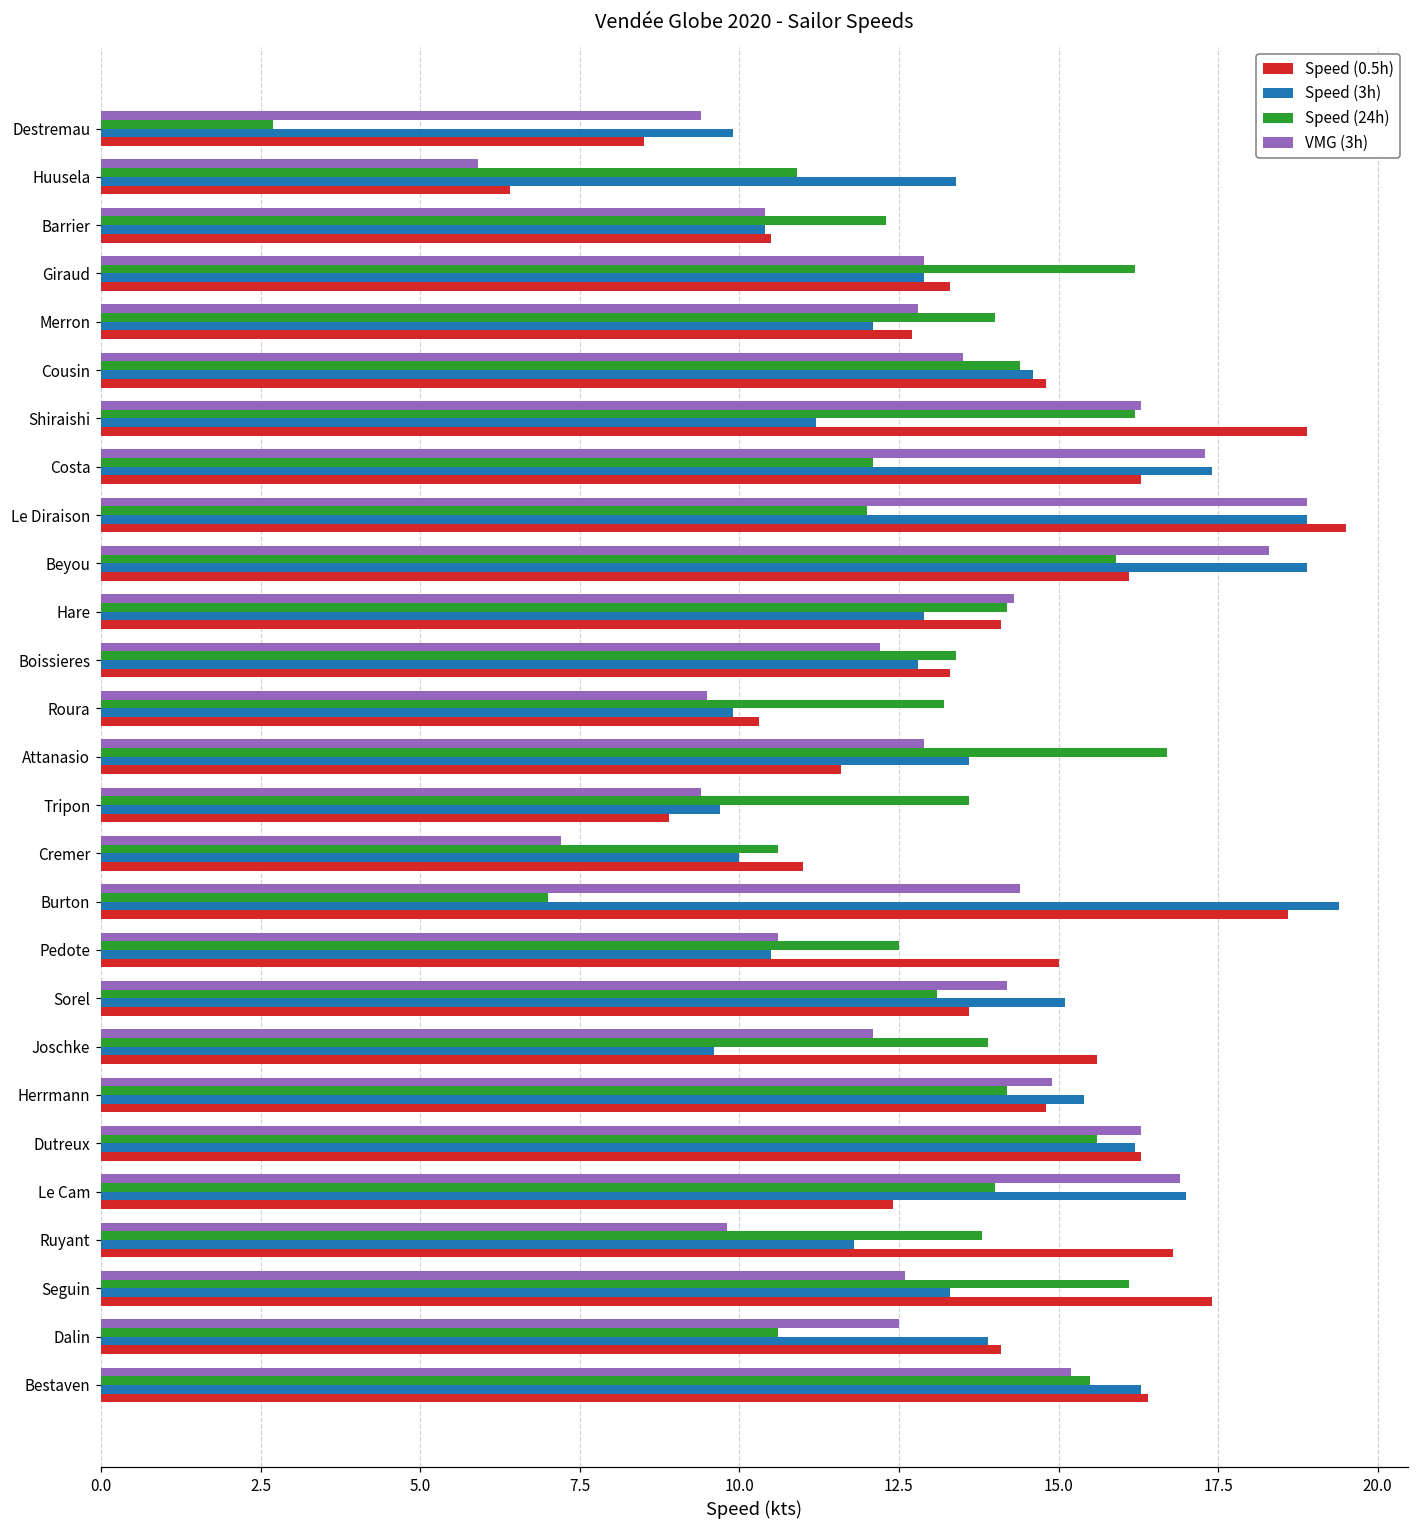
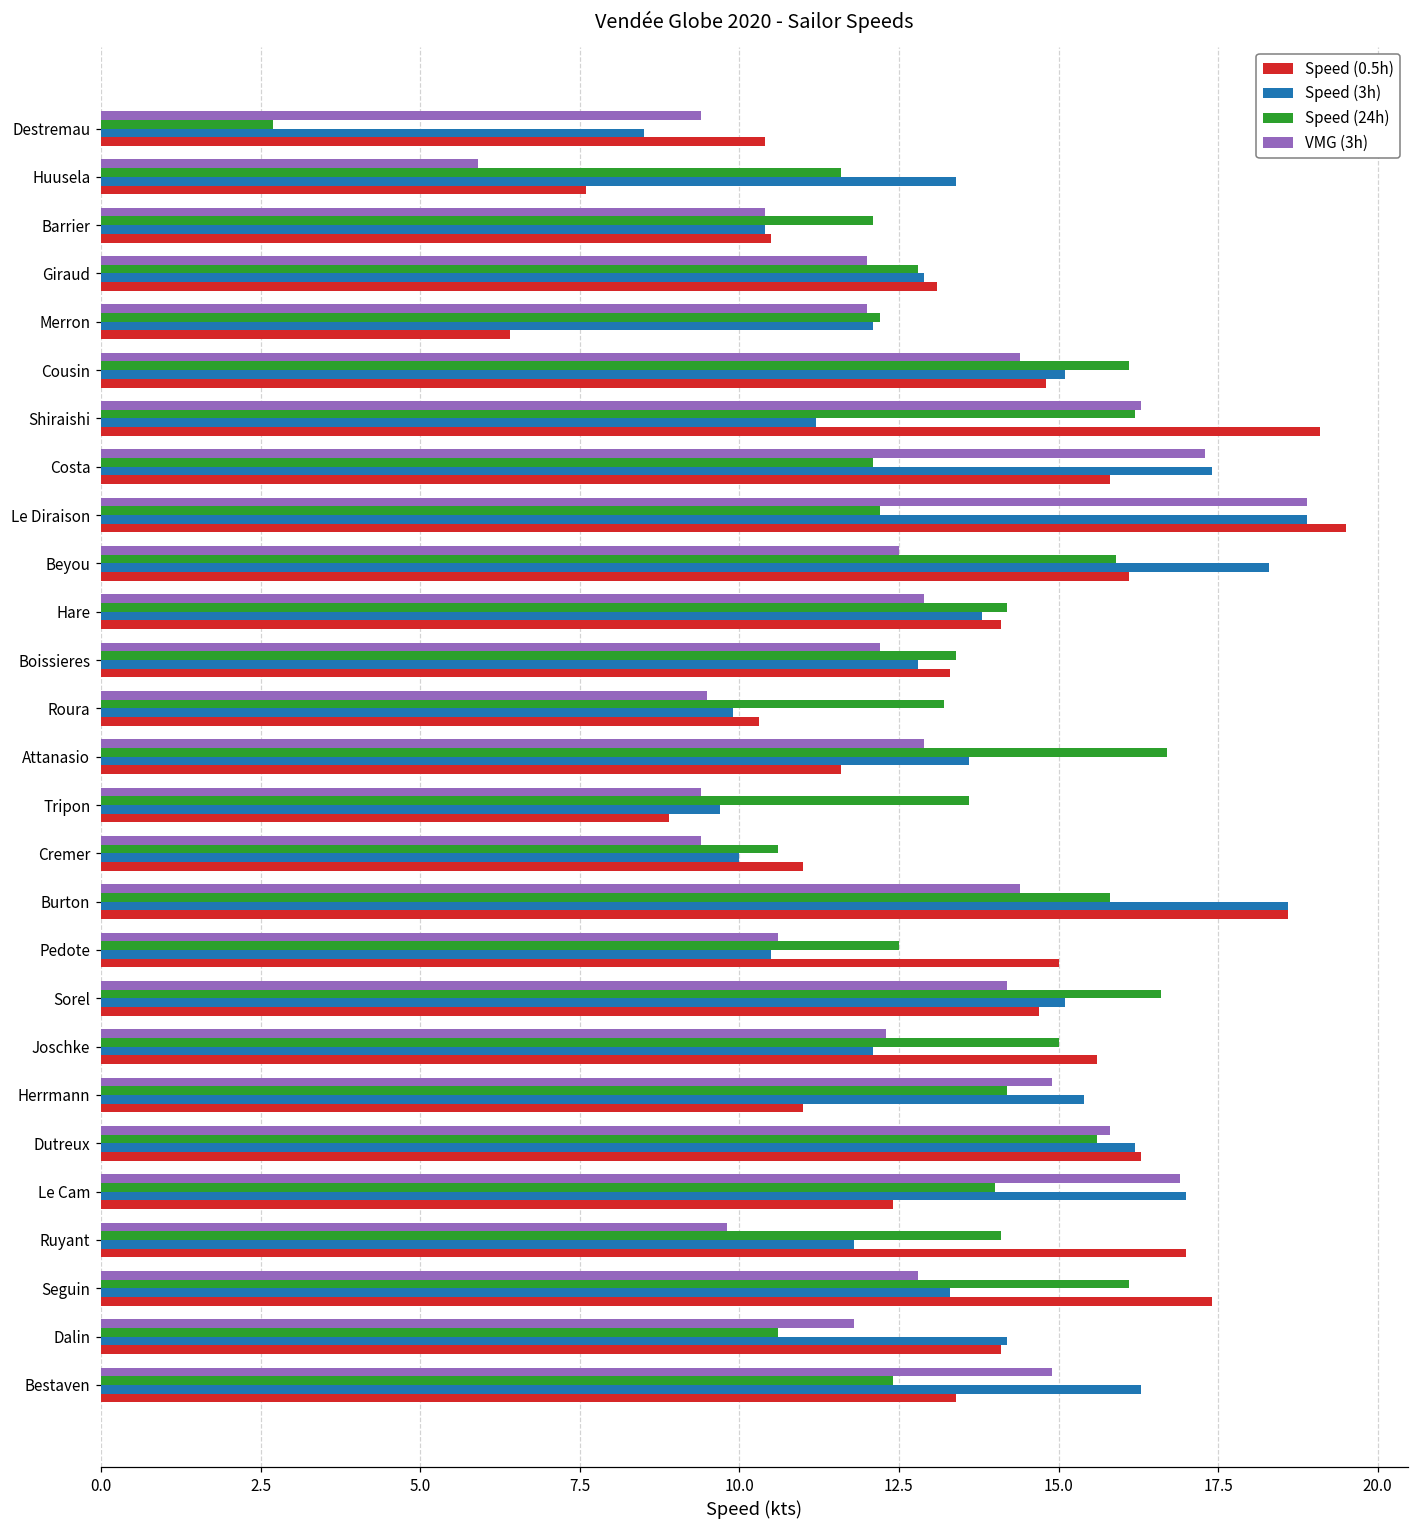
  {
    "Speed (0.5h)": {
-     "Destremau": 8.5,
-     "Huusela": 6.4,
+     "Destremau": 10.4,
+     "Huusela": 7.6,
      "Barrier": 10.5,
-     "Giraud": 13.3,
-     "Merron": 12.7,
+     "Giraud": 13.1,
+     "Merron": 6.4,
      "Cousin": 14.8,
-     "Shiraishi": 18.9,
-     "Costa": 16.3,
+     "Shiraishi": 19.1,
+     "Costa": 15.8,
      "Le Diraison": 19.5,
      "Beyou": 16.1,
      "Hare": 14.1,
      "Boissieres": 13.3,
      "Roura": 10.3,
      "Attanasio": 11.6,
      "Tripon": 8.9,
      "Cremer": 11.0,
      "Burton": 18.6,
      "Pedote": 15.0,
-     "Sorel": 13.6,
+     "Sorel": 14.7,
      "Joschke": 15.6,
-     "Herrmann": 14.8,
+     "Herrmann": 11.0,
      "Dutreux": 16.3,
      "Le Cam": 12.4,
-     "Ruyant": 16.8,
+     "Ruyant": 17.0,
      "Seguin": 17.4,
      "Dalin": 14.1,
-     "Bestaven": 16.4
+     "Bestaven": 13.4
    },
    "Speed (3h)": {
-     "Destremau": 9.9,
+     "Destremau": 8.5,
      "Huusela": 13.4,
      "Barrier": 10.4,
      "Giraud": 12.9,
      "Merron": 12.1,
-     "Cousin": 14.6,
+     "Cousin": 15.1,
      "Shiraishi": 11.2,
      "Costa": 17.4,
      "Le Diraison": 18.9,
-     "Beyou": 18.9,
-     "Hare": 12.9,
+     "Beyou": 18.3,
+     "Hare": 13.8,
      "Boissieres": 12.8,
      "Roura": 9.9,
      "Attanasio": 13.6,
      "Tripon": 9.7,
      "Cremer": 10.0,
-     "Burton": 19.4,
+     "Burton": 18.6,
      "Pedote": 10.5,
      "Sorel": 15.1,
-     "Joschke": 9.6,
+     "Joschke": 12.1,
      "Herrmann": 15.4,
      "Dutreux": 16.2,
      "Le Cam": 17.0,
      "Ruyant": 11.8,
      "Seguin": 13.3,
-     "Dalin": 13.9,
+     "Dalin": 14.2,
      "Bestaven": 16.3
    },
    "Speed (24h)": {
      "Destremau": 2.7,
-     "Huusela": 10.9,
-     "Barrier": 12.3,
-     "Giraud": 16.2,
-     "Merron": 14.0,
-     "Cousin": 14.4,
+     "Huusela": 11.6,
+     "Barrier": 12.1,
+     "Giraud": 12.8,
+     "Merron": 12.2,
+     "Cousin": 16.1,
      "Shiraishi": 16.2,
      "Costa": 12.1,
-     "Le Diraison": 12.0,
+     "Le Diraison": 12.2,
      "Beyou": 15.9,
      "Hare": 14.2,
      "Boissieres": 13.4,
      "Roura": 13.2,
      "Attanasio": 16.7,
      "Tripon": 13.6,
      "Cremer": 10.6,
-     "Burton": 7.0,
+     "Burton": 15.8,
      "Pedote": 12.5,
-     "Sorel": 13.1,
-     "Joschke": 13.9,
+     "Sorel": 16.6,
+     "Joschke": 15.0,
      "Herrmann": 14.2,
      "Dutreux": 15.6,
      "Le Cam": 14.0,
-     "Ruyant": 13.8,
+     "Ruyant": 14.1,
      "Seguin": 16.1,
      "Dalin": 10.6,
-     "Bestaven": 15.5
+     "Bestaven": 12.4
    },
    "VMG (3h)": {
      "Destremau": 9.4,
      "Huusela": 5.9,
      "Barrier": 10.4,
-     "Giraud": 12.9,
-     "Merron": 12.8,
-     "Cousin": 13.5,
+     "Giraud": 12.0,
+     "Merron": 12.0,
+     "Cousin": 14.4,
      "Shiraishi": 16.3,
      "Costa": 17.3,
      "Le Diraison": 18.9,
-     "Beyou": 18.3,
-     "Hare": 14.3,
+     "Beyou": 12.5,
+     "Hare": 12.9,
      "Boissieres": 12.2,
      "Roura": 9.5,
      "Attanasio": 12.9,
      "Tripon": 9.4,
-     "Cremer": 7.2,
+     "Cremer": 9.4,
      "Burton": 14.4,
      "Pedote": 10.6,
      "Sorel": 14.2,
-     "Joschke": 12.1,
+     "Joschke": 12.3,
      "Herrmann": 14.9,
-     "Dutreux": 16.3,
+     "Dutreux": 15.8,
      "Le Cam": 16.9,
      "Ruyant": 9.8,
-     "Seguin": 12.6,
-     "Dalin": 12.5,
-     "Bestaven": 15.2
+     "Seguin": 12.8,
+     "Dalin": 11.8,
+     "Bestaven": 14.9
    }
  }
